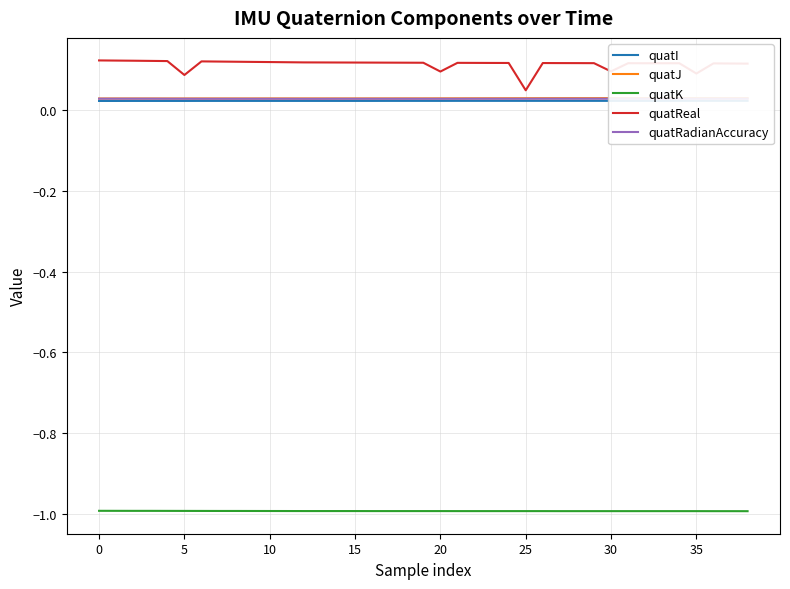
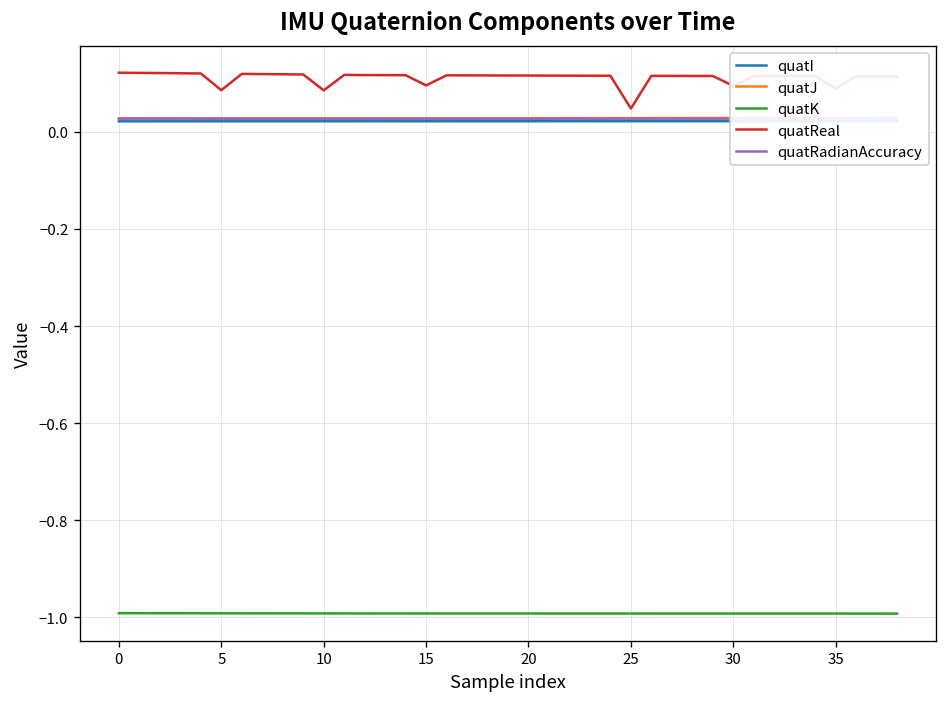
  {
    "quatK": {
      "0": -0.99,
      "5": -0.99,
      "10": -0.99,
      "15": -0.99,
      "20": -0.99,
      "25": -0.99,
      "30": -0.99,
      "35": -0.99
    },
    "quatReal": {
      "0": 0.12,
      "5": 0.09,
-     "10": 0.12,
-     "15": 0.12,
-     "20": 0.09,
+     "10": 0.09,
+     "15": 0.10,
+     "20": 0.12,
      "25": 0.05
    }
  }
